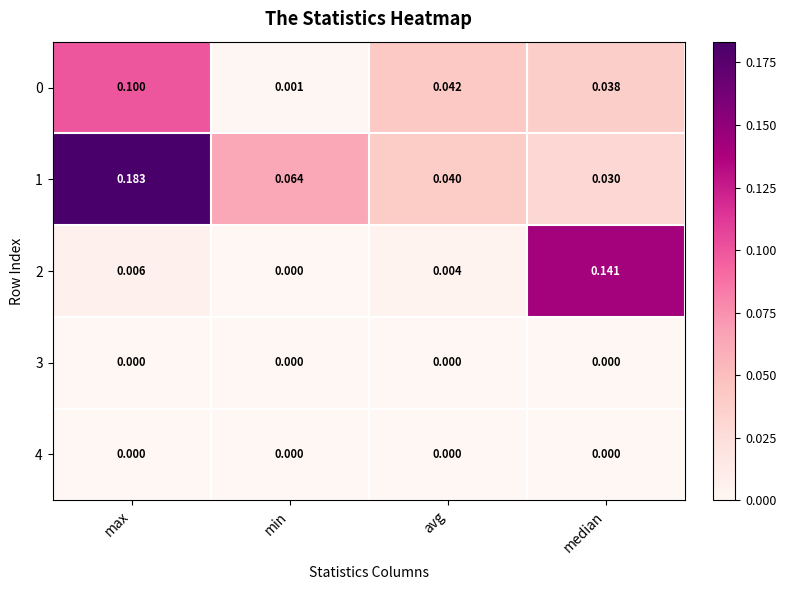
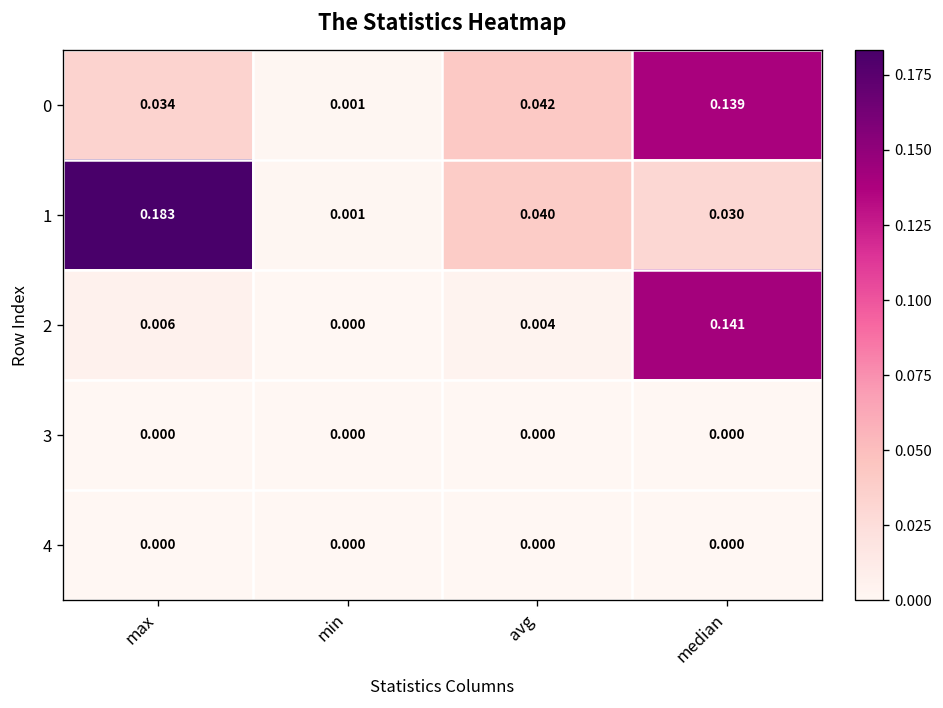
  {
    "0": {
-     "max": 0.100,
+     "max": 0.034,
      "min": 0.001,
      "avg": 0.042,
-     "median": 0.038
+     "median": 0.139
    },
    "1": {
      "max": 0.183,
-     "min": 0.064,
+     "min": 0.001,
      "avg": 0.040,
      "median": 0.030
    },
    "2": {
      "max": 0.006,
      "min": 0.000,
      "avg": 0.004,
      "median": 0.141
    },
    "3": {
      "max": 0.000,
      "min": 0.000,
      "avg": 0.000,
      "median": 0.000
    },
    "4": {
      "max": 0.000,
      "min": 0.000,
      "avg": 0.000,
      "median": 0.000
    }
  }
